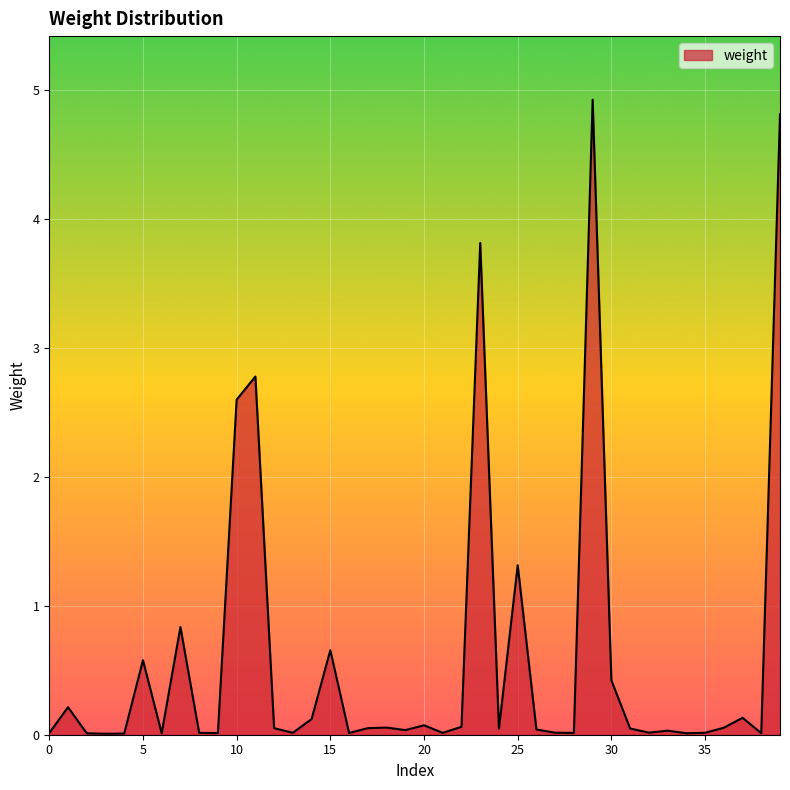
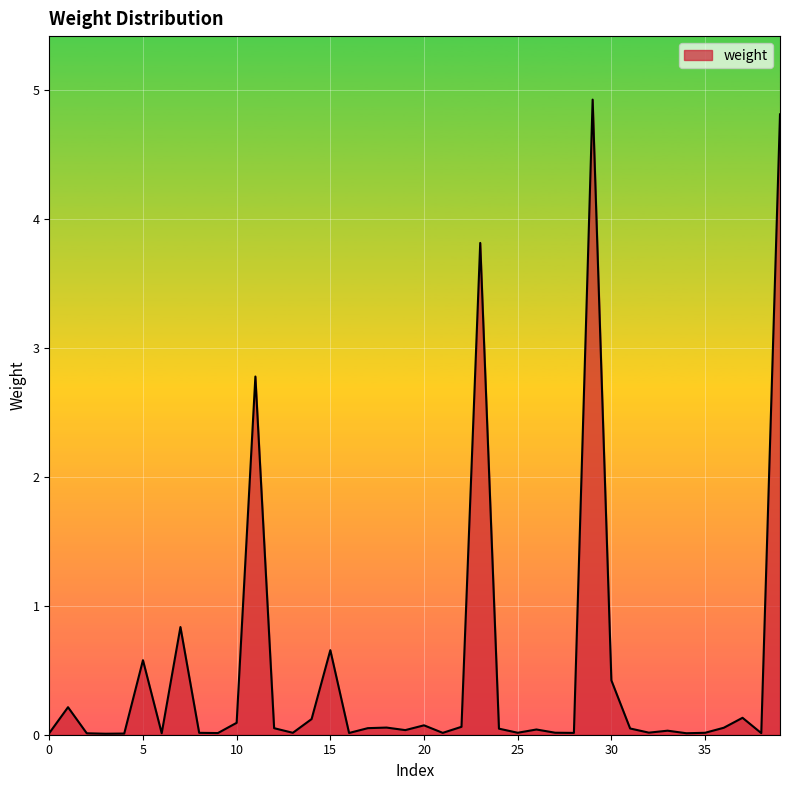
  {
    "0": 0.01,
    "5": 0.58,
-   "10": 2.60,
+   "10": 0.09,
    "15": 0.66,
    "20": 0.07,
-   "25": 1.31,
+   "25": 0.02,
    "30": 0.42,
    "35": 0.01
  }
